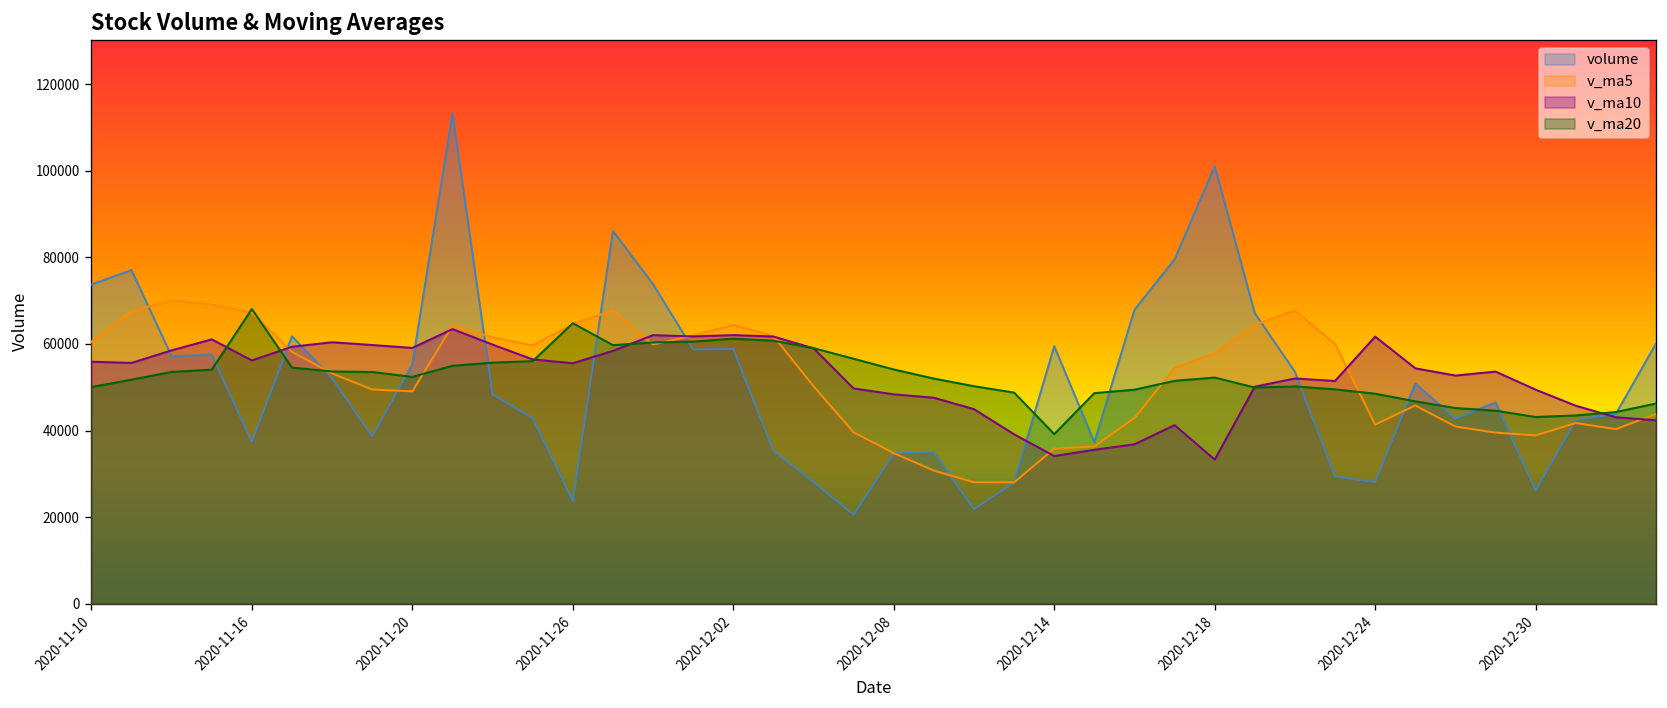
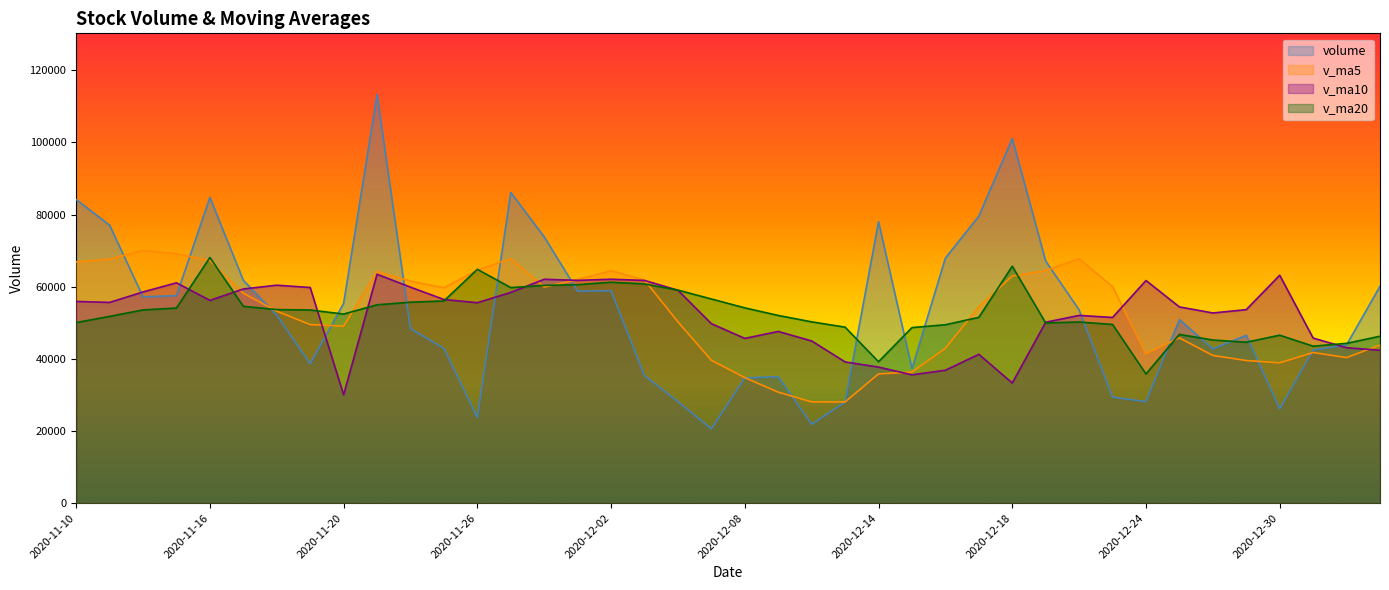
  {
    "volume": {
-     "2020-11-10": 74000,
-     "2020-11-16": 37000,
+     "2020-11-10": 84000,
+     "2020-11-16": 85000,
      "2020-11-20": 55000,
      "2020-11-26": 24000,
      "2020-12-02": 59000,
-     "2020-12-14": 59000,
+     "2020-12-14": 78000,
      "2020-12-18": 101000,
      "2020-12-24": 28000,
      "2020-12-30": 26000
    },
    "v_ma5": {
-     "2020-11-10": 61000,
+     "2020-11-10": 67000,
      "2020-11-16": 67000,
      "2020-11-20": 49000,
      "2020-12-02": 64000,
      "2020-12-14": 36000,
-     "2020-12-18": 58000,
+     "2020-12-18": 63000,
      "2020-12-24": 41000,
      "2020-12-30": 39000
    },
    "v_ma10": {
      "2020-11-10": 56000,
      "2020-11-16": 56000,
-     "2020-11-20": 59000,
+     "2020-11-20": 30000,
      "2020-11-26": 56000,
      "2020-12-02": 62000,
-     "2020-12-08": 48000,
-     "2020-12-14": 34000,
+     "2020-12-08": 46000,
+     "2020-12-14": 38000,
      "2020-12-18": 33000,
      "2020-12-24": 62000,
-     "2020-12-30": 49000
+     "2020-12-30": 63000
    },
    "v_ma20": {
      "2020-11-10": 50000,
      "2020-11-16": 68000,
      "2020-11-20": 52000,
      "2020-12-02": 61000,
      "2020-12-08": 54000,
      "2020-12-14": 39000,
-     "2020-12-18": 52000,
-     "2020-12-24": 49000,
-     "2020-12-30": 43000
+     "2020-12-18": 66000,
+     "2020-12-24": 36000,
+     "2020-12-30": 47000
    }
  }
